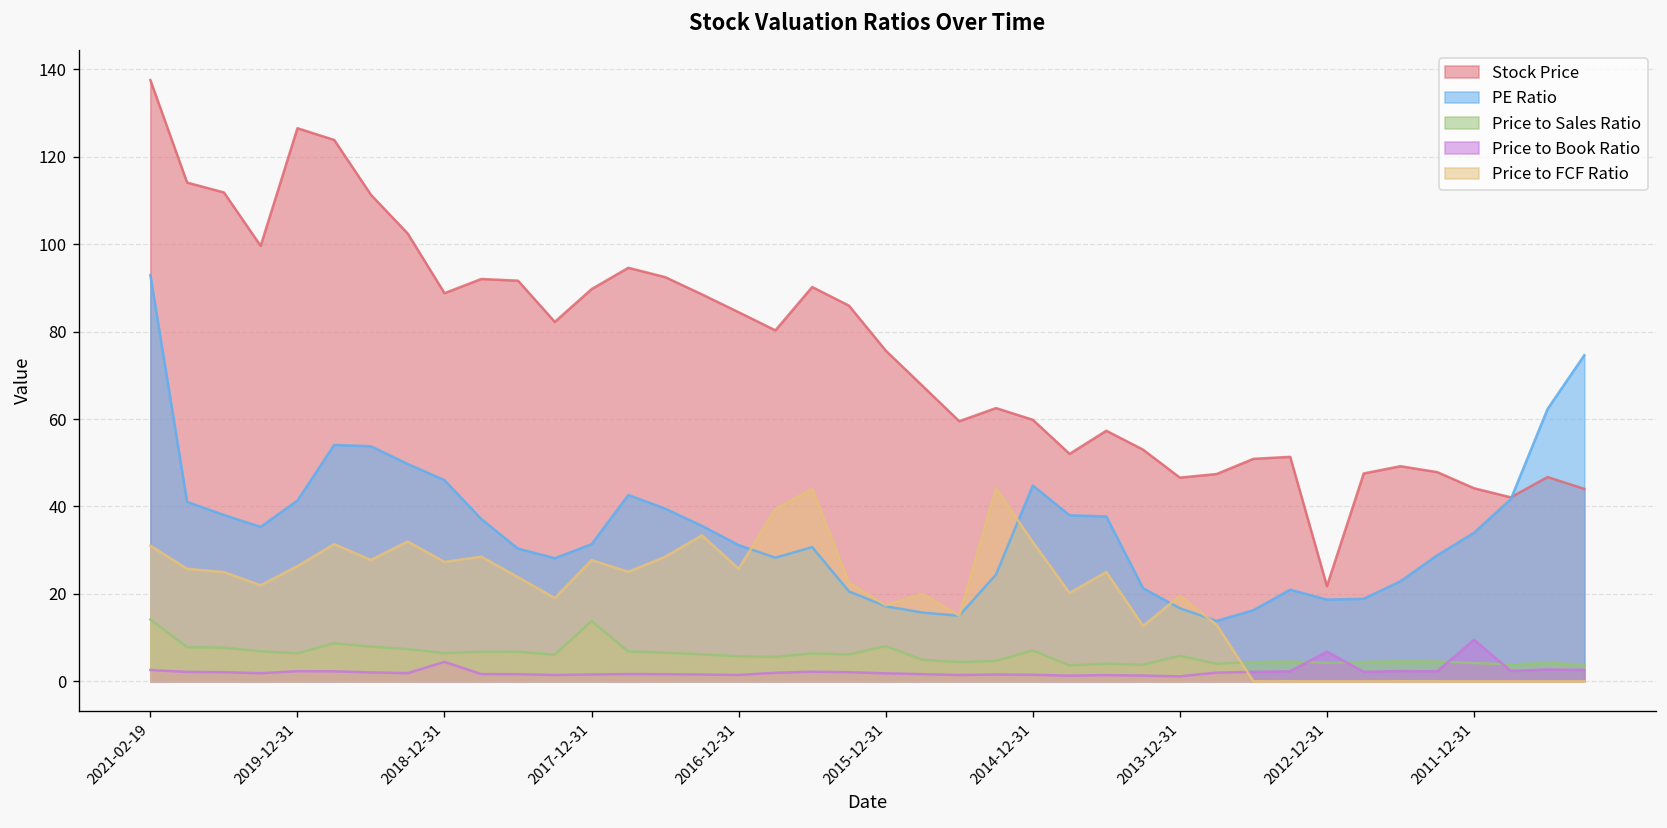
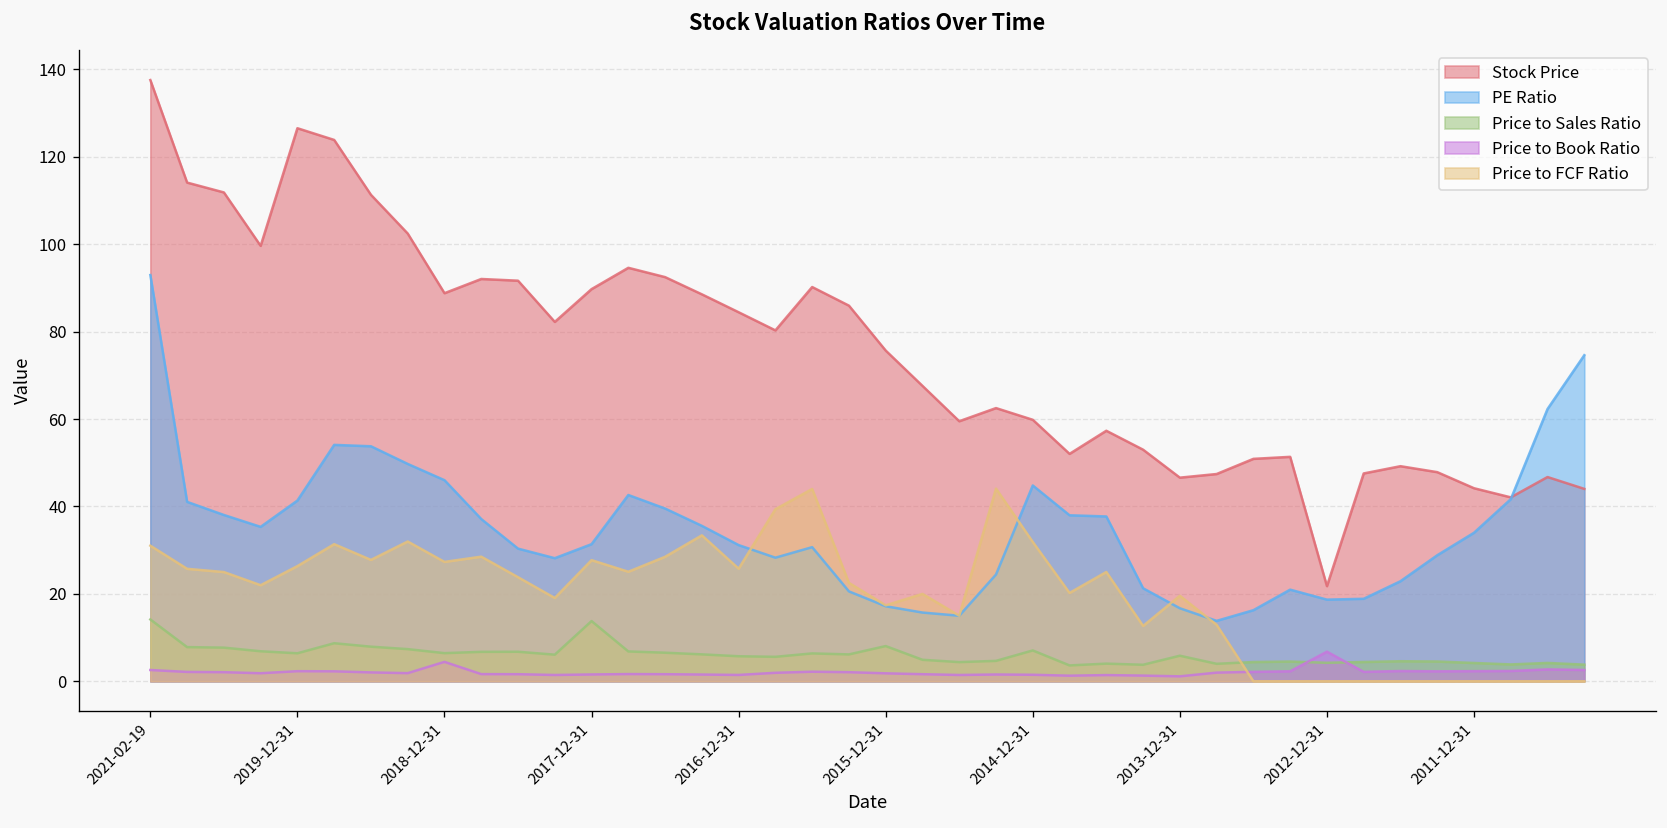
  {
    "Stock Price": {
      "2021-02-19": 138,
      "2019-12-31": 127,
      "2018-12-31": 89,
      "2017-12-31": 90,
      "2016-12-31": 84,
      "2015-12-31": 76,
      "2014-12-31": 60,
      "2013-12-31": 47,
      "2012-12-31": 22,
      "2011-12-31": 44
    },
    "PE Ratio": {
      "2021-02-19": 93,
      "2019-12-31": 41,
      "2018-12-31": 46,
      "2017-12-31": 31,
      "2016-12-31": 31,
      "2014-12-31": 45,
      "2013-12-31": 17,
      "2012-12-31": 19,
      "2011-12-31": 34
    },
    "Price to Sales Ratio": {
      "2021-02-19": 14,
      "2019-12-31": 6,
      "2018-12-31": 6,
      "2017-12-31": 14,
      "2016-12-31": 6,
      "2015-12-31": 8,
      "2014-12-31": 7,
      "2013-12-31": 6,
      "2012-12-31": 4,
      "2011-12-31": 4
    },
    "Price to Book Ratio": {
      "2021-02-19": 3,
      "2019-12-31": 2,
      "2018-12-31": 4,
      "2017-12-31": 2,
      "2016-12-31": 1,
      "2015-12-31": 2,
      "2014-12-31": 1,
      "2013-12-31": 1,
      "2012-12-31": 7,
-     "2011-12-31": 9
+     "2011-12-31": 2
    },
    "Price to FCF Ratio": {
      "2021-02-19": 31,
      "2019-12-31": 26,
      "2018-12-31": 27,
      "2017-12-31": 28,
      "2016-12-31": 26,
      "2014-12-31": 32,
      "2013-12-31": 20,
      "2012-12-31": 0,
      "2011-12-31": 0
    }
  }
